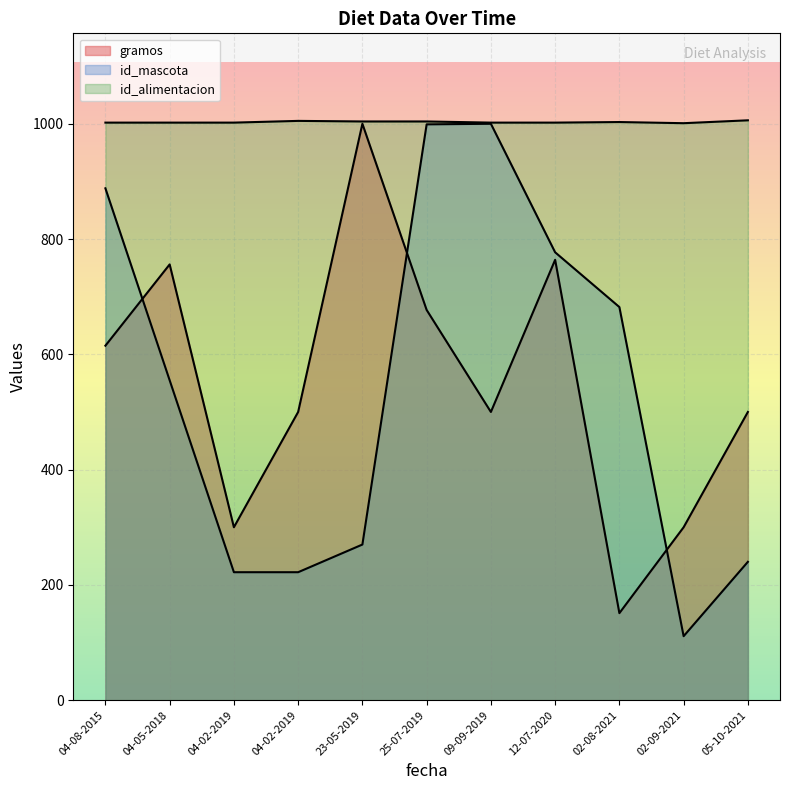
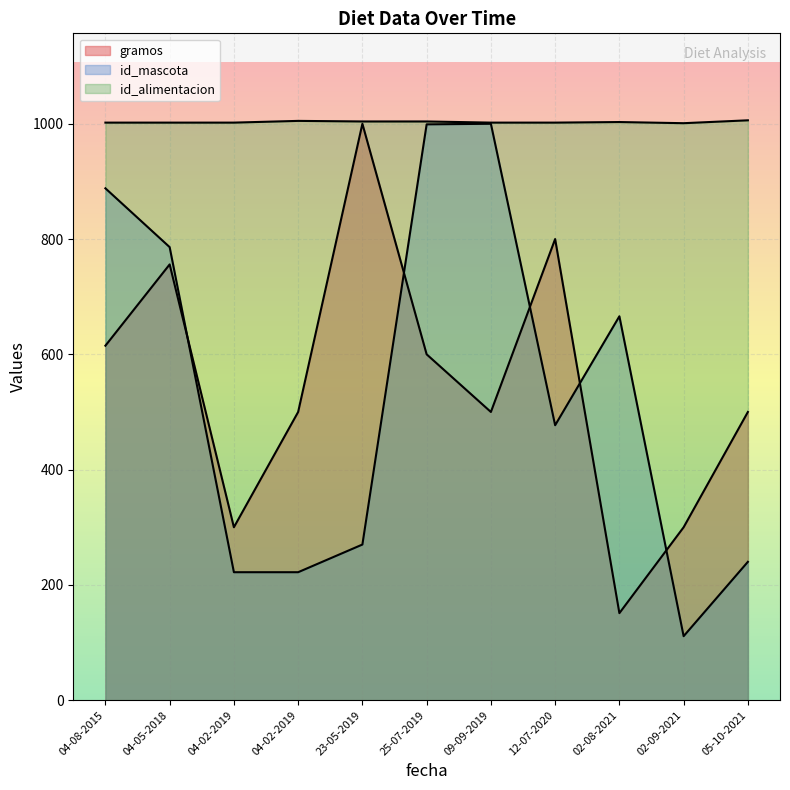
  {
    "gramos": {
      "04-08-2015": 620,
      "04-05-2018": 760,
-     "25-07-2019": 680,
+     "25-07-2019": 600,
      "09-09-2019": 500,
-     "12-07-2020": 760,
+     "12-07-2020": 800,
      "02-08-2021": 150,
      "02-09-2021": 300,
      "05-10-2021": 500
    },
    "id_mascota": {
      "04-08-2015": 890,
-     "04-05-2018": 560,
+     "04-05-2018": 790,
      "23-05-2019": 270,
      "25-07-2019": 1000,
-     "12-07-2020": 780,
-     "02-08-2021": 680,
+     "12-07-2020": 480,
+     "02-08-2021": 670,
      "02-09-2021": 110,
      "05-10-2021": 240
    },
    "id_alimentacion": {
      "04-08-2015": 1000,
      "04-05-2018": 1000,
      "25-07-2019": 1000,
      "12-07-2020": 1000,
      "02-08-2021": 1000,
      "02-09-2021": 1000,
      "05-10-2021": 1010
    }
  }
